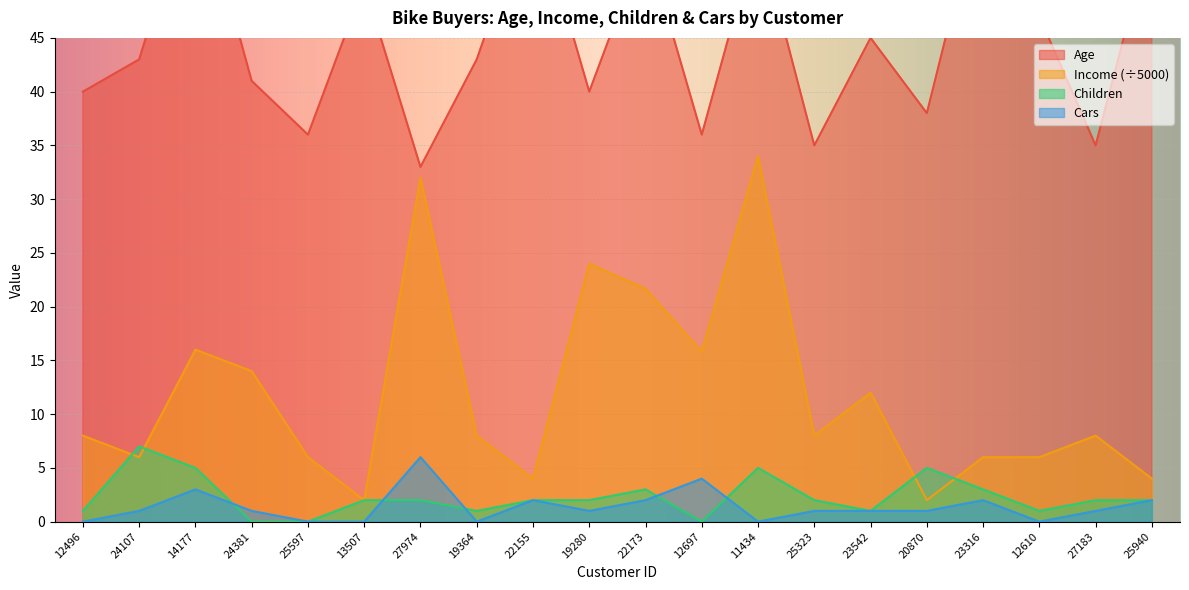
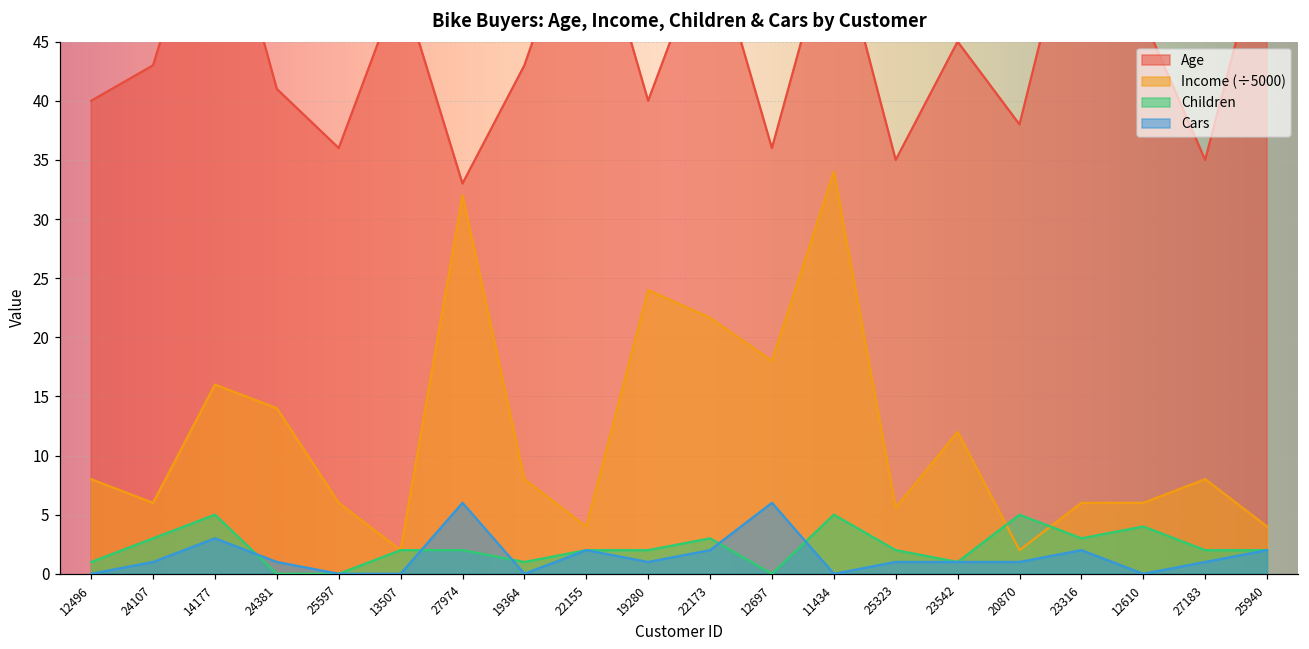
  {
    "Age": {
      "12496": 40.0,
      "24107": 43.0,
      "24381": 41.0,
      "25597": 36.0,
      "27974": 33.0,
      "19364": 43.0,
      "19280": 40.0,
      "12697": 36.0,
      "25323": 35.0,
      "23542": 45.0,
      "20870": 38.0,
      "27183": 35.0
    },
    "Income (÷5000)": {
      "12496": 8.0,
      "24107": 6.0,
      "14177": 16.0,
      "24381": 14.0,
      "25597": 6.0,
      "27974": 32.0,
      "19364": 8.0,
      "22155": 4.0,
      "19280": 24.0,
      "22173": 21.7,
-     "12697": 15.8,
+     "12697": 18.0,
      "11434": 34.0,
-     "25323": 8.0,
+     "25323": 5.6,
      "23542": 12.0,
      "20870": 2.0,
      "23316": 6.0,
      "12610": 6.0,
      "27183": 8.0,
      "25940": 4.0
    },
    "Children": {
      "12496": 1,
-     "24107": 7,
+     "24107": 3,
      "14177": 5,
      "24381": 0,
      "27974": 2,
      "19364": 1,
      "19280": 2,
      "22173": 3,
      "12697": 0,
      "11434": 5,
      "25323": 2,
      "20870": 5,
      "23316": 3,
-     "12610": 1,
+     "12610": 4,
      "27183": 2
    },
    "Cars": {
      "12496": 0,
      "24107": 1,
      "14177": 3,
      "24381": 1,
      "13507": 0,
      "27974": 6,
      "19364": 0,
      "19280": 1,
      "22173": 2,
-     "12697": 4,
+     "12697": 6,
      "11434": 0,
      "25323": 1,
      "20870": 1,
      "23316": 2,
      "12610": 0,
      "27183": 1
    }
  }
